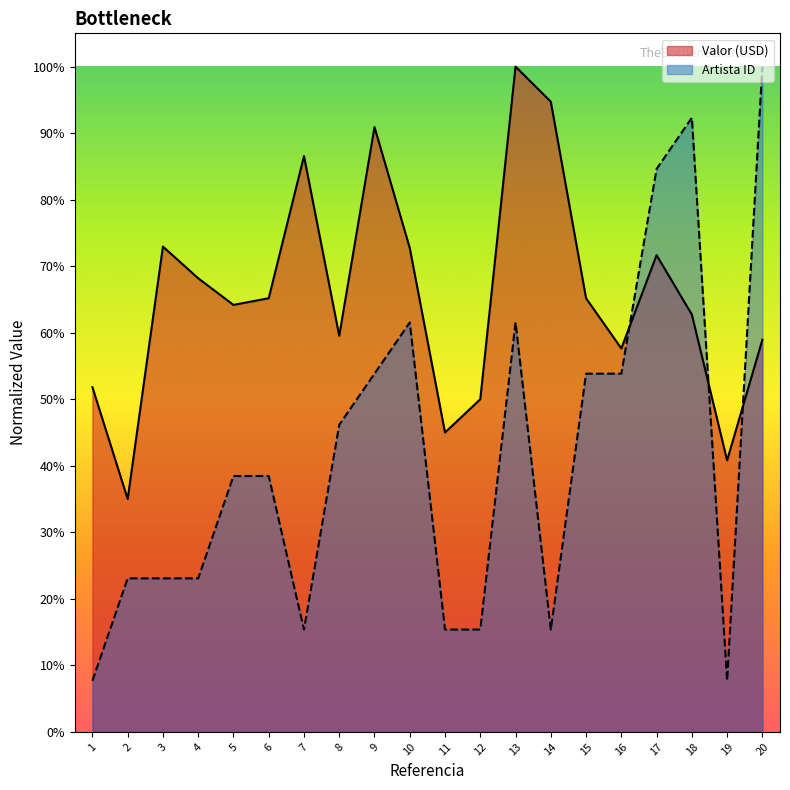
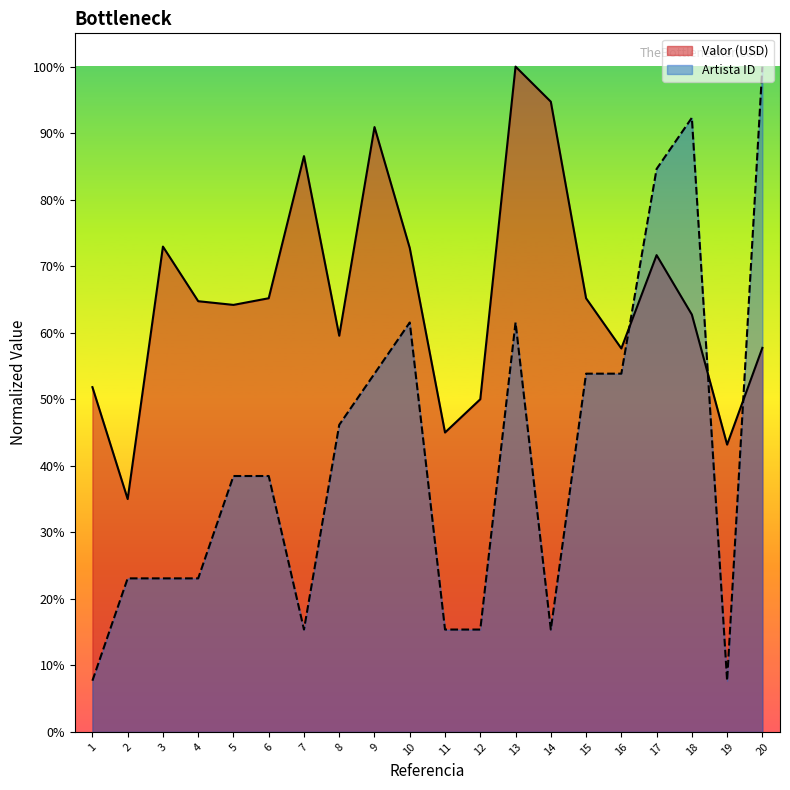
  {
    "Valor (USD)": {
      "1": "52%",
      "2": "35%",
      "3": "73%",
-     "4": "68%",
+     "4": "65%",
      "5": "64%",
      "6": "65%",
      "7": "87%",
      "8": "60%",
      "9": "91%",
      "10": "73%",
      "11": "45%",
      "12": "50%",
      "13": "100%",
      "14": "95%",
      "15": "65%",
      "16": "58%",
      "17": "72%",
      "18": "63%",
-     "19": "41%",
-     "20": "59%"
+     "19": "43%",
+     "20": "58%"
    },
    "Artista ID": {
      "1": "8%",
      "2": "23%",
      "3": "23%",
      "4": "23%",
      "5": "38%",
      "6": "38%",
      "7": "15%",
      "8": "46%",
      "9": "54%",
      "10": "62%",
      "11": "15%",
      "12": "15%",
      "13": "62%",
      "14": "15%",
      "15": "54%",
      "16": "54%",
      "17": "85%",
      "18": "92%",
      "19": "8%"
    }
  }
